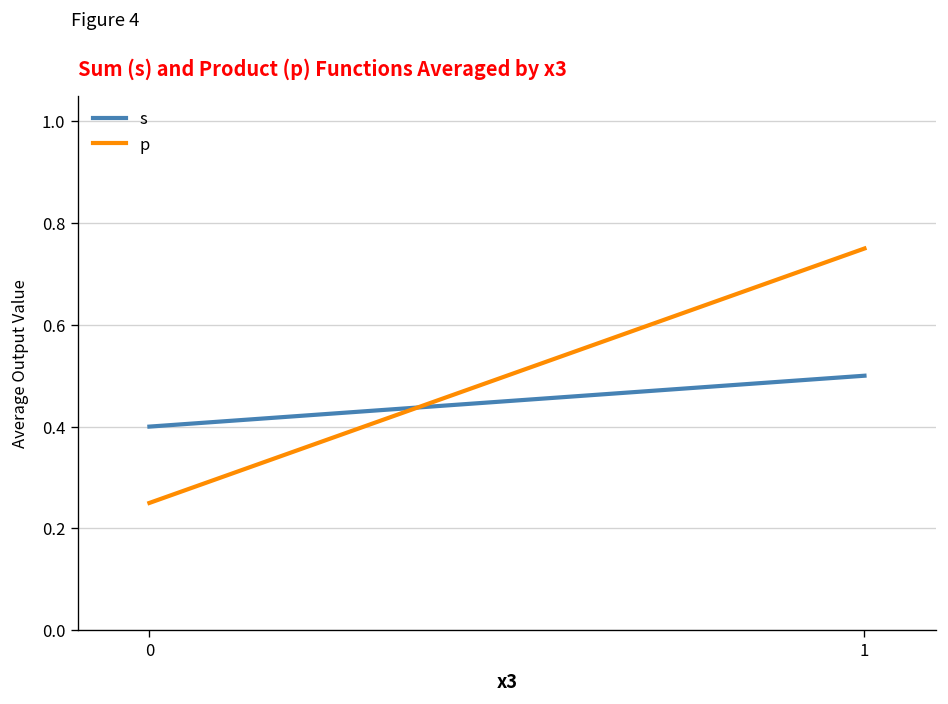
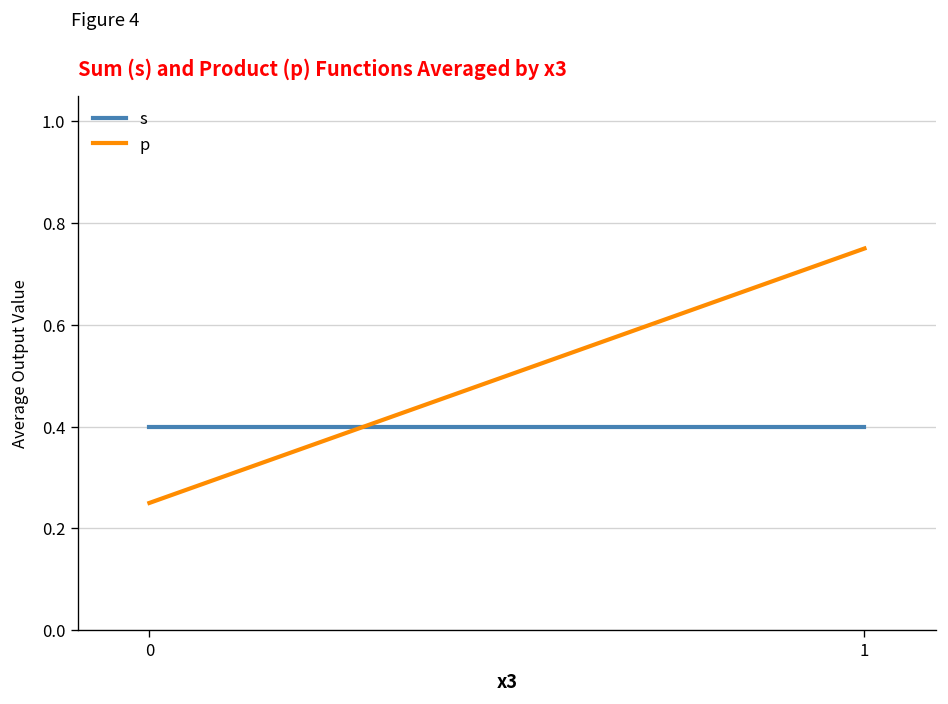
  {
    "s": {
      "0": 0.4,
-     "1": 0.5
+     "1": 0.4
    },
    "p": {
      "0": 0.25,
      "1": 0.75
    }
  }
